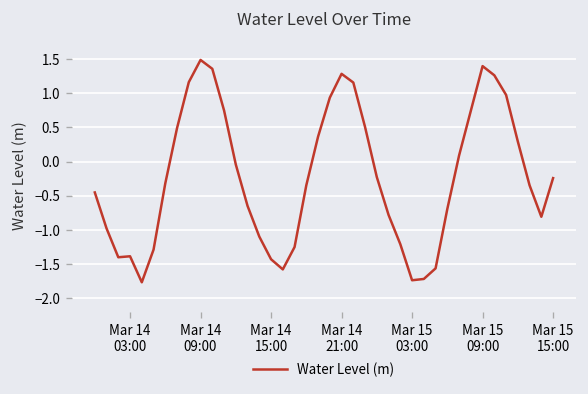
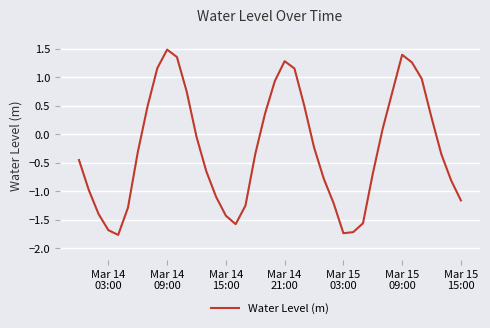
  {
-   "Mar 14 03:00": -1.4,
+   "Mar 14 03:00": -1.7,
    "Mar 14 09:00": 1.5,
    "Mar 14 15:00": -1.4,
    "Mar 14 21:00": 1.3,
    "Mar 15 03:00": -1.7,
    "Mar 15 09:00": 1.4,
-   "Mar 15 15:00": -0.2
+   "Mar 15 15:00": -1.2
  }
